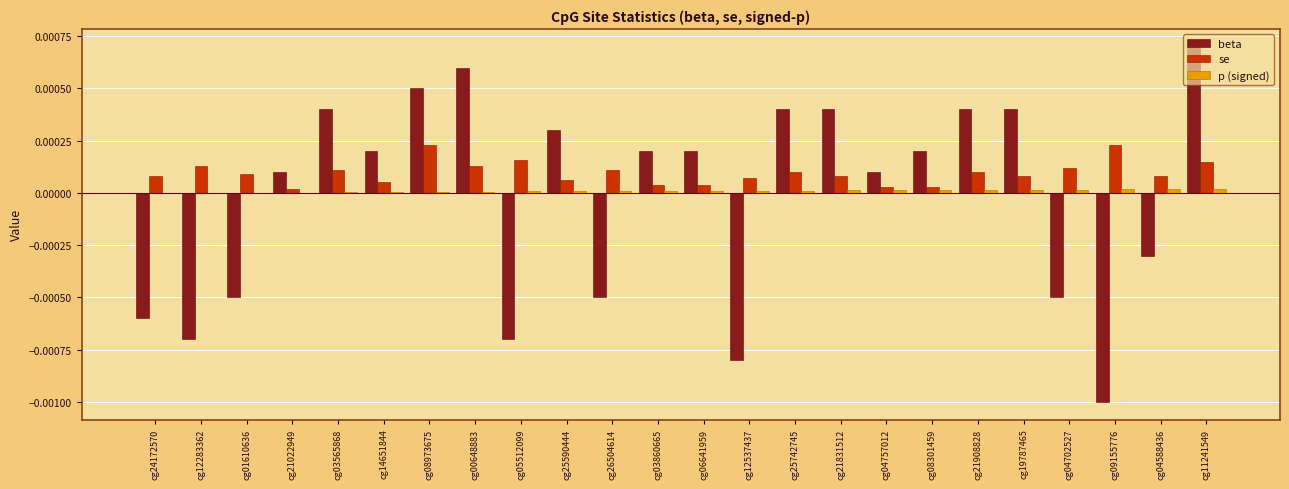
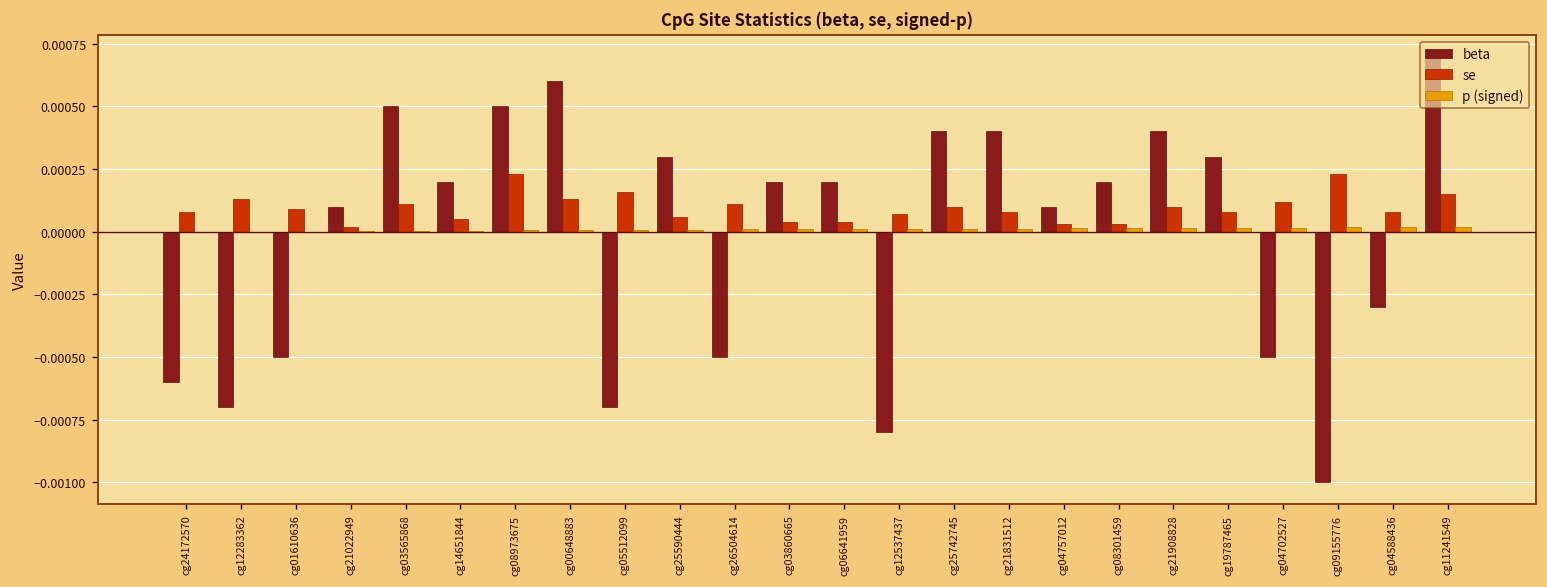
  {
    "beta": {
      "cg24172570": -0.0006,
      "cg12283362": -0.0007,
      "cg01610636": -0.0005,
      "cg21022949": 0.0001,
-     "cg03565868": 0.0004,
+     "cg03565868": 0.0005,
      "cg14651844": 0.0002,
      "cg08973675": 0.0005,
      "cg00648883": 0.0006,
      "cg05512099": -0.0007,
      "cg25590444": 0.0003,
      "cg26504614": -0.0005,
      "cg03860665": 0.0002,
      "cg06641959": 0.0002,
      "cg12537437": -0.0008,
      "cg25742745": 0.0004,
      "cg21831512": 0.0004,
      "cg04757012": 0.0001,
      "cg08301459": 0.0002,
      "cg21908828": 0.0004,
-     "cg19787465": 0.0004,
+     "cg19787465": 0.0003,
      "cg04702527": -0.0005,
      "cg09155776": -0.0010,
      "cg04588436": -0.0003
    },
    "se": {
      "cg24172570": 0.00008,
      "cg12283362": 0.00013,
      "cg01610636": 0.0001,
      "cg21022949": 0.00002,
      "cg03565868": 0.0001,
      "cg14651844": 0.00005,
      "cg08973675": 0.00023,
      "cg00648883": 0.00013,
      "cg05512099": 0.00016,
      "cg25590444": 0.00006,
      "cg26504614": 0.0001,
      "cg03860665": 0.00004,
      "cg06641959": 0.00004,
      "cg12537437": 0.00007,
      "cg25742745": 0.0001,
      "cg21831512": 0.00008,
      "cg04757012": 0.00003,
      "cg08301459": 0.00003,
      "cg21908828": 0.0001,
      "cg19787465": 0.00008,
      "cg04702527": 0.00012,
      "cg09155776": 0.00023,
      "cg04588436": 0.00008,
      "cg11241549": 0.00015
    },
    "p (signed)": {
      "cg21831512": 0.00001,
      "cg04757012": 0.00001,
      "cg08301459": 0.00001,
      "cg21908828": 0.00001,
      "cg19787465": 0.00001,
      "cg04702527": 0.00002,
      "cg09155776": 0.00002,
      "cg04588436": 0.00002,
      "cg11241549": 0.00002
    }
  }
